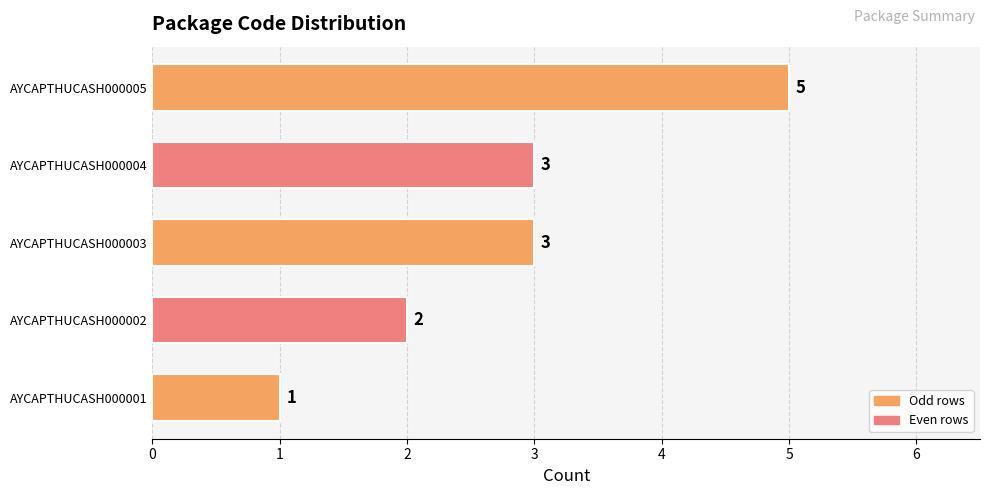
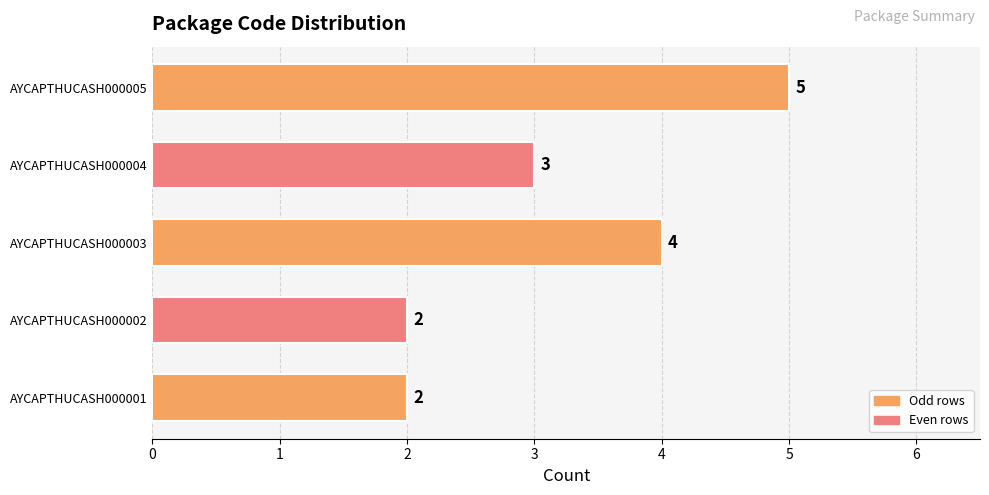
  {
    "AYCAPTHUCASH000005": 5,
    "AYCAPTHUCASH000004": 3,
-   "AYCAPTHUCASH000003": 3,
+   "AYCAPTHUCASH000003": 4,
    "AYCAPTHUCASH000002": 2,
-   "AYCAPTHUCASH000001": 1
+   "AYCAPTHUCASH000001": 2
  }
